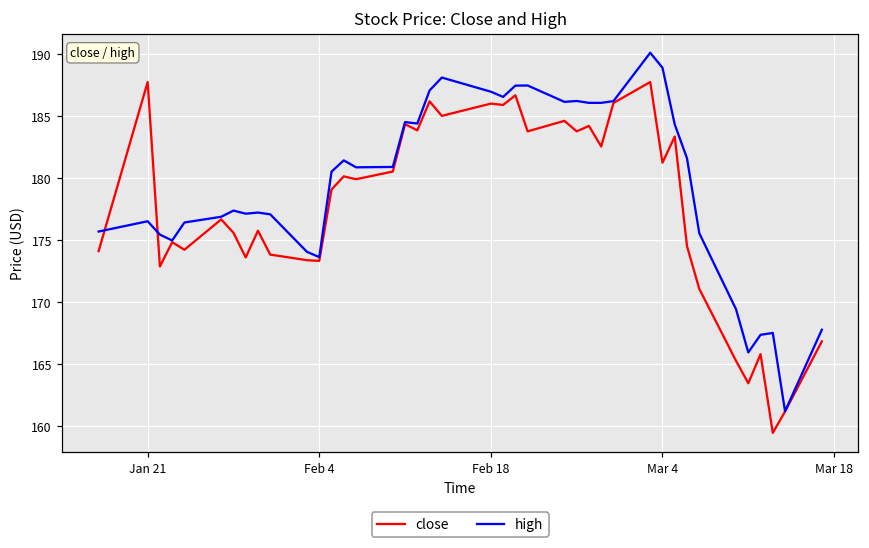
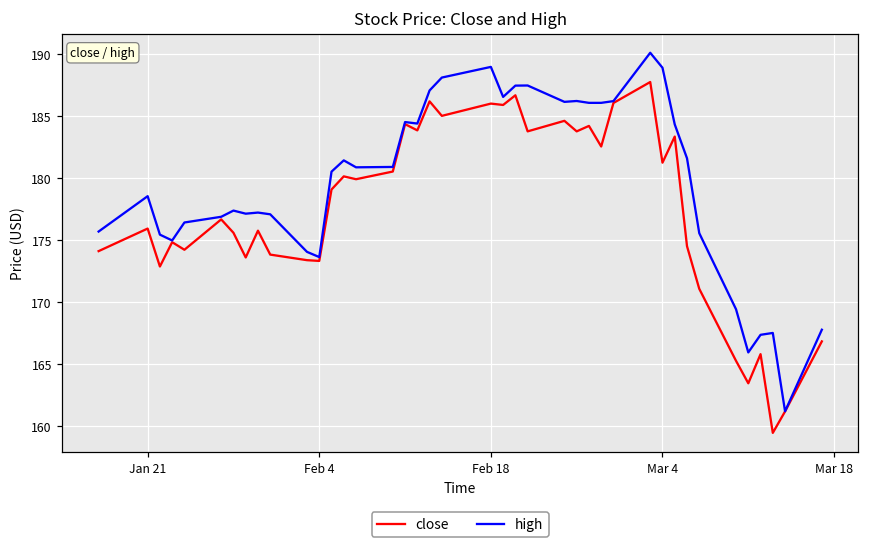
  {
    "close": {
-     "Jan 21": 187.8,
+     "Jan 21": 176.0,
      "Feb 4": 173.4,
      "Feb 18": 186.0,
      "Mar 4": 181.3
    },
    "high": {
-     "Jan 21": 176.6,
+     "Jan 21": 178.6,
      "Feb 4": 173.7,
-     "Feb 18": 187,
+     "Feb 18": 189,
      "Mar 4": 188.9
    }
  }
